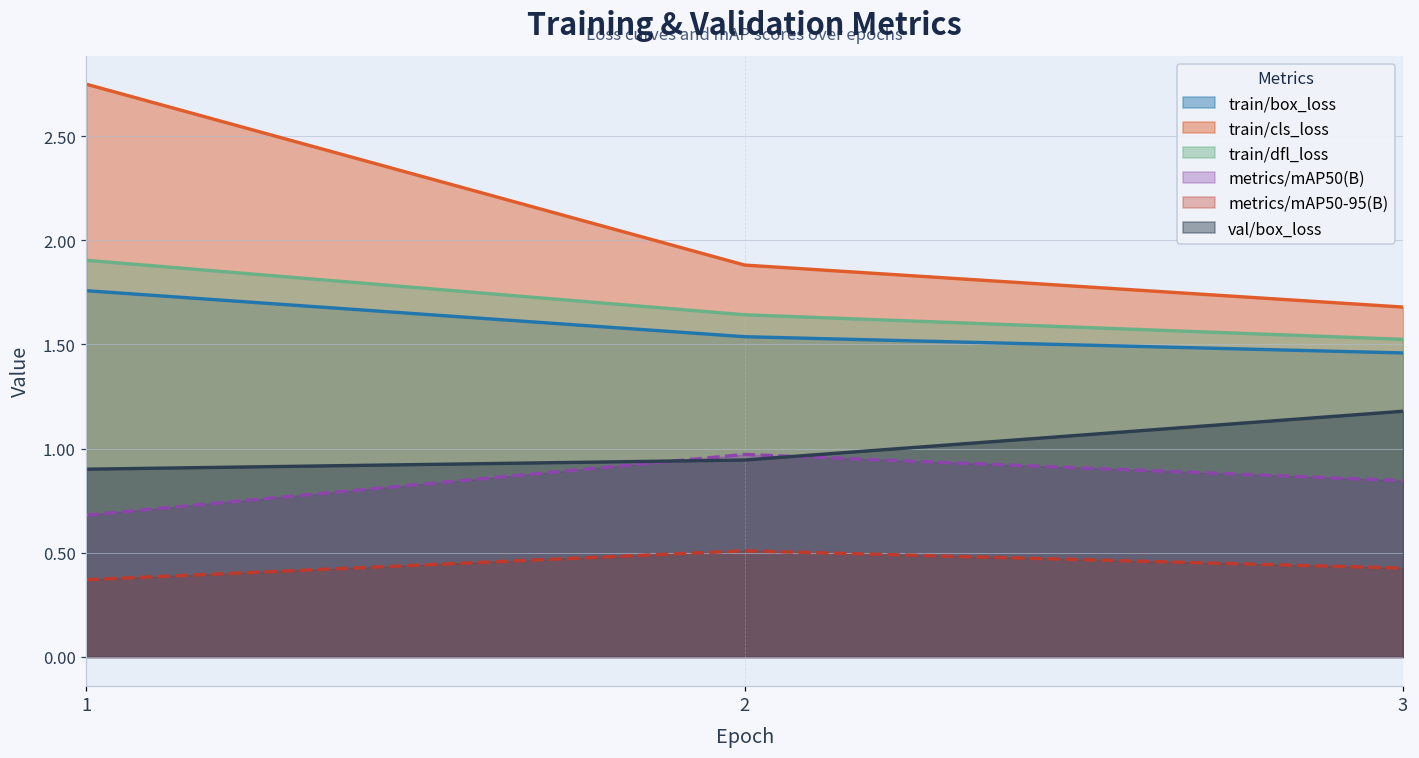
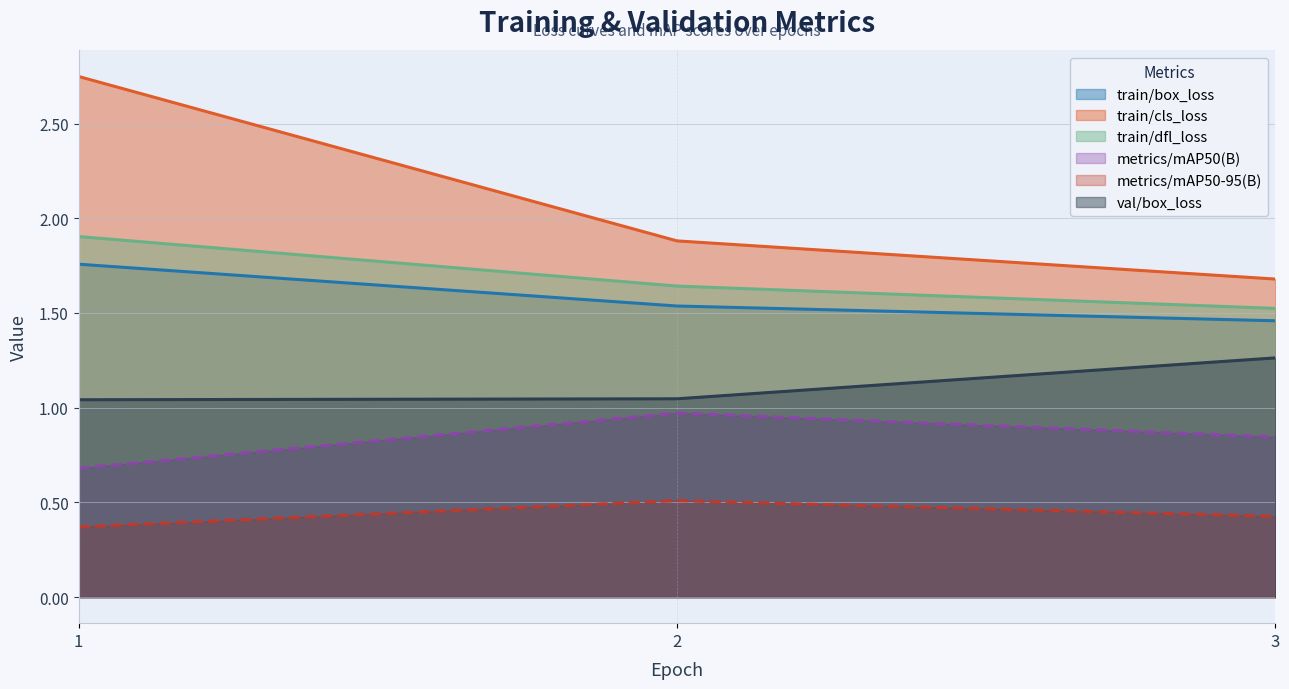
  {
    "train/box_loss": {
      "1": 1.76,
      "2": 1.54,
      "3": 1.46
    },
    "train/dfl_loss": {
      "1": 1.90,
      "2": 1.64,
      "3": 1.52
    },
    "metrics/mAP50(B)": {
      "1": 0.68,
      "2": 0.97,
      "3": 0.85
    },
    "val/box_loss": {
-     "1": 0.90,
-     "2": 0.95,
-     "3": 1.18
+     "1": 1.04,
+     "2": 1.05,
+     "3": 1.26
    }
  }
